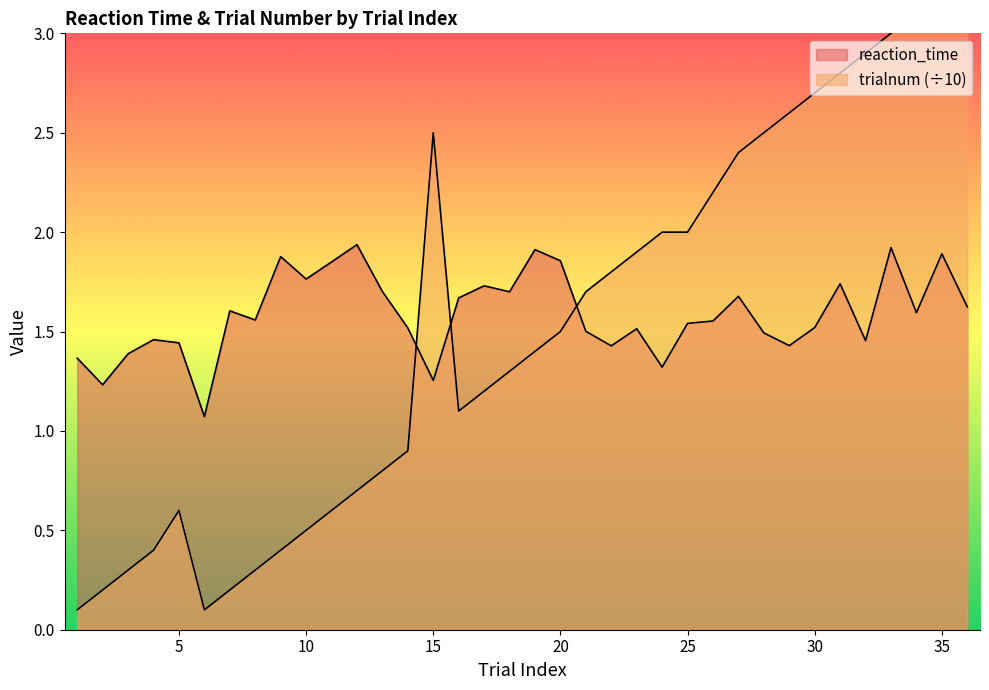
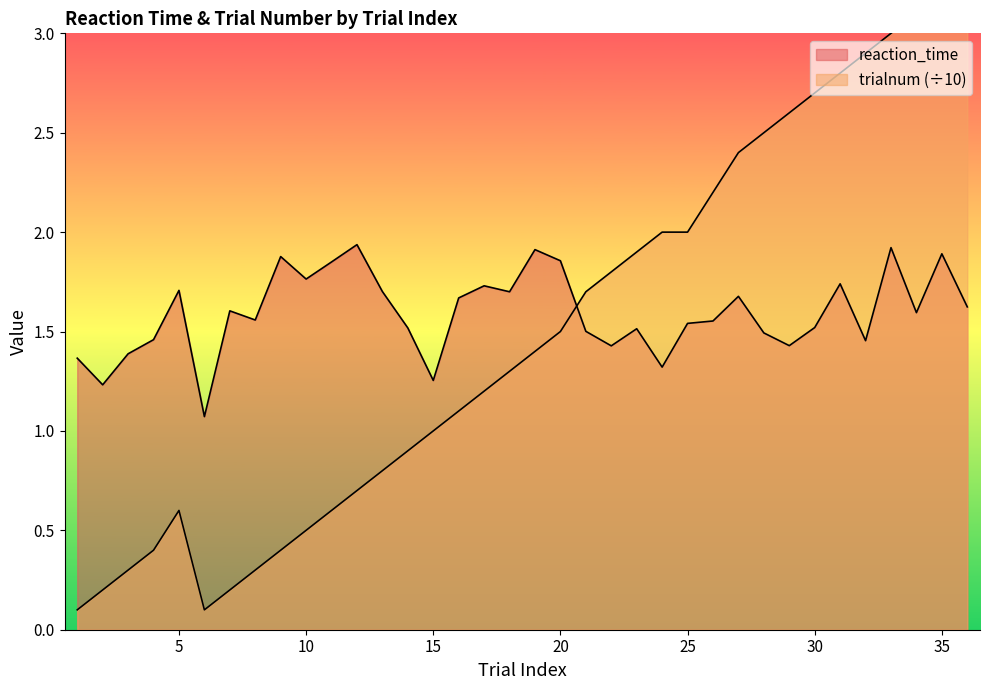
  {
    "reaction_time": {
-     "5": 1.44,
+     "5": 1.71,
      "10": 1.76,
      "15": 1.25,
      "20": 1.86,
      "25": 1.54,
      "30": 1.52,
      "35": 1.89
    },
    "trialnum (÷10)": {
      "5": 0.60,
      "10": 0.50,
-     "15": 2.50,
+     "15": 1.00,
      "20": 1.50,
      "25": 2.00
    }
  }
